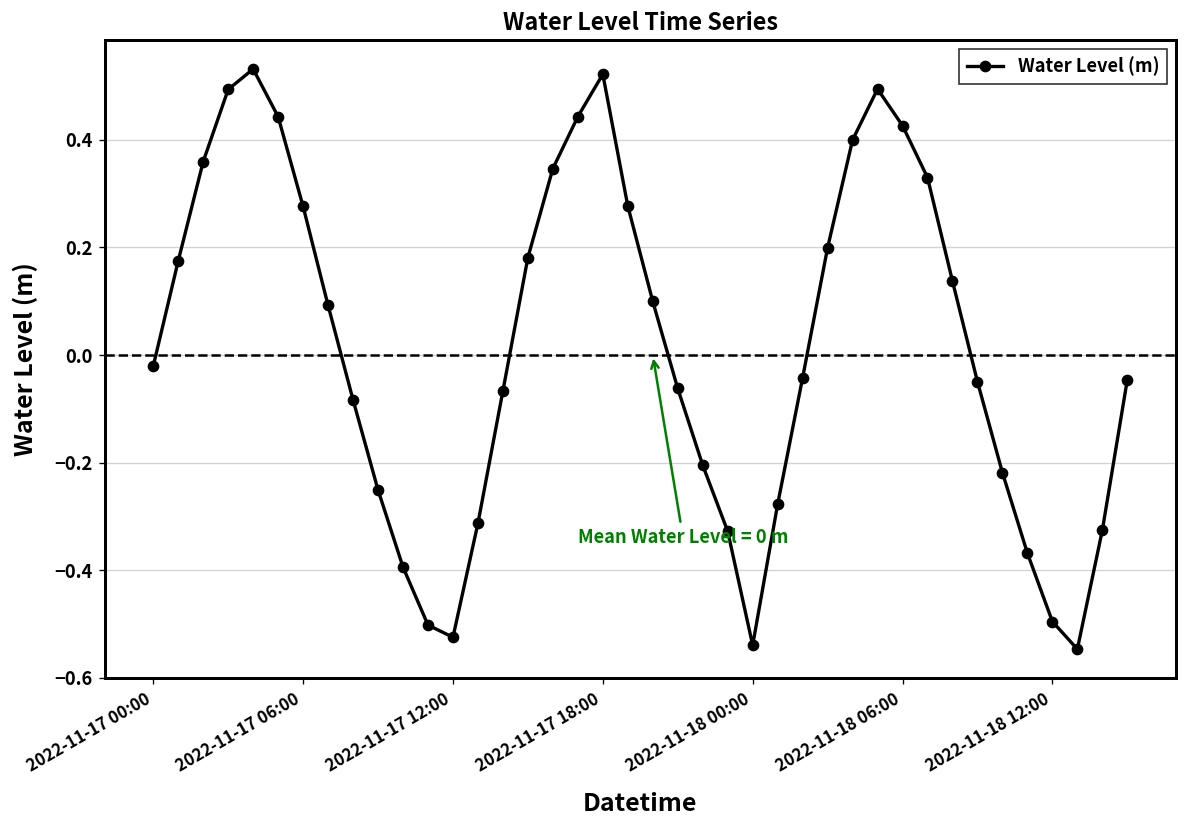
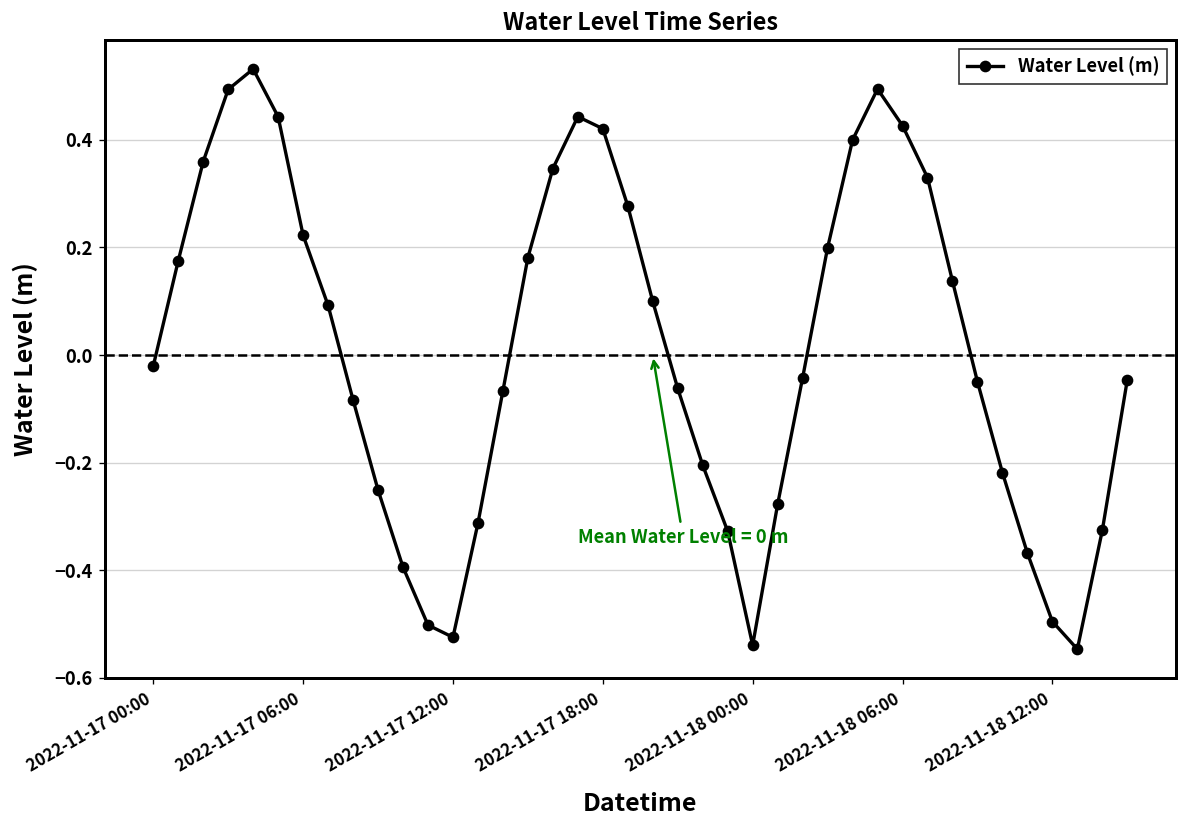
  {
    "2022-11-17 00:00": -0.02,
-   "2022-11-17 06:00": 0.28,
+   "2022-11-17 06:00": 0.22,
    "2022-11-17 12:00": -0.52,
-   "2022-11-17 18:00": 0.52,
+   "2022-11-17 18:00": 0.42,
    "2022-11-18 00:00": -0.54,
    "2022-11-18 06:00": 0.43,
    "2022-11-18 12:00": -0.50
  }
